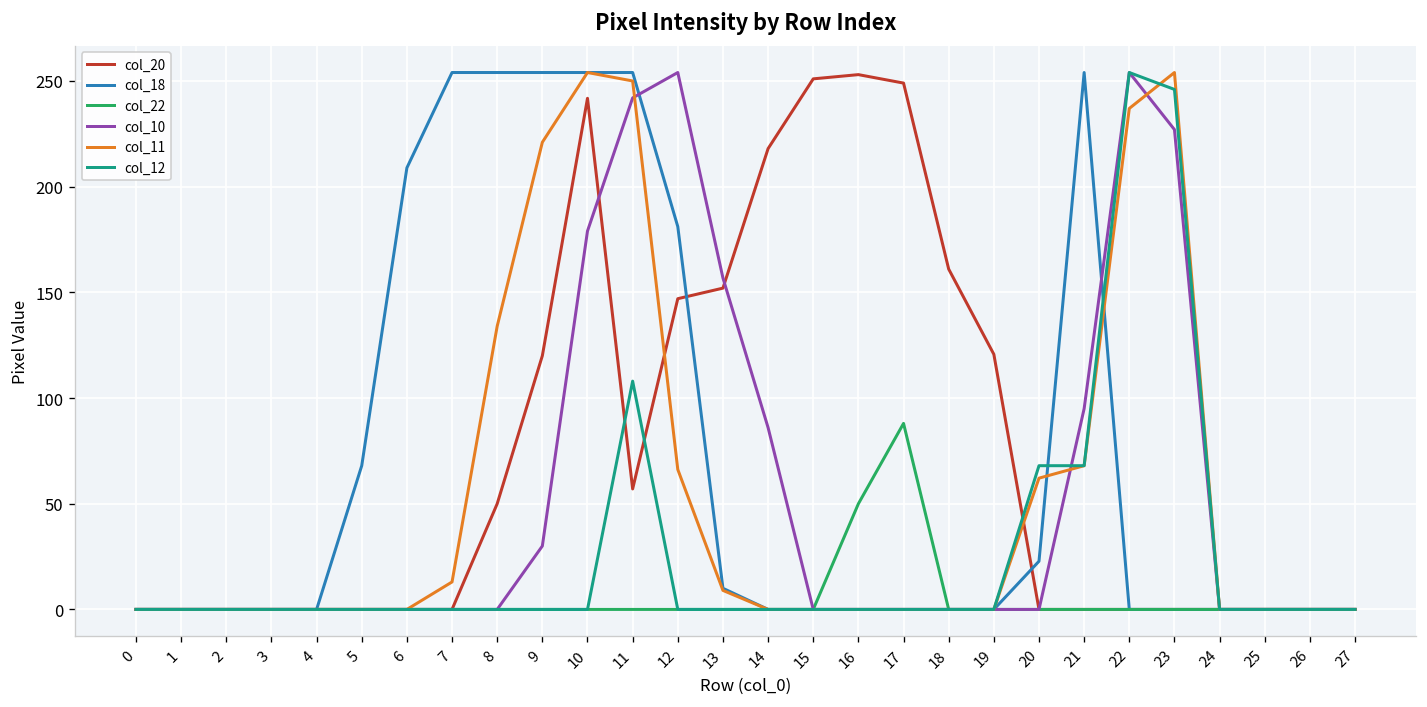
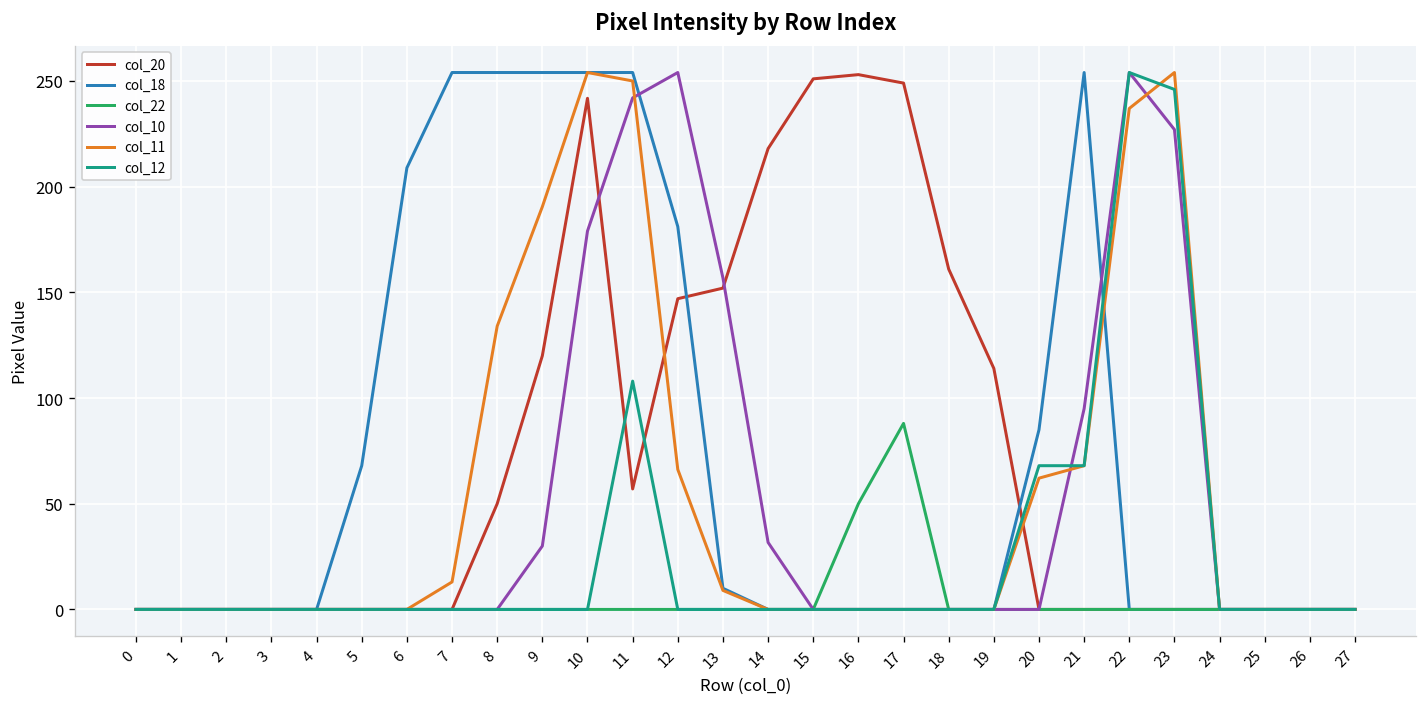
  {
    "col_20": {
      "8": 50,
      "9": 120,
      "10": 242,
      "11": 57,
      "12": 147,
      "13": 152,
      "14": 218,
      "15": 251,
      "16": 253,
      "17": 249,
      "18": 161,
-     "19": 121
+     "19": 114
    },
    "col_18": {
      "5": 68,
      "6": 209,
      "7": 254,
      "8": 254,
      "9": 254,
      "11": 254,
      "12": 181,
-     "20": 23,
+     "20": 85,
      "21": 254
    },
    "col_10": {
      "9": 30,
      "10": 179,
      "11": 242,
      "12": 254,
      "13": 157,
-     "14": 86,
+     "14": 32,
      "21": 95,
      "23": 227
    },
    "col_11": {
      "7": 13,
      "8": 134,
-     "9": 221,
+     "9": 191,
      "11": 250,
      "12": 66,
      "20": 62,
      "22": 237,
      "23": 254
    }
  }
